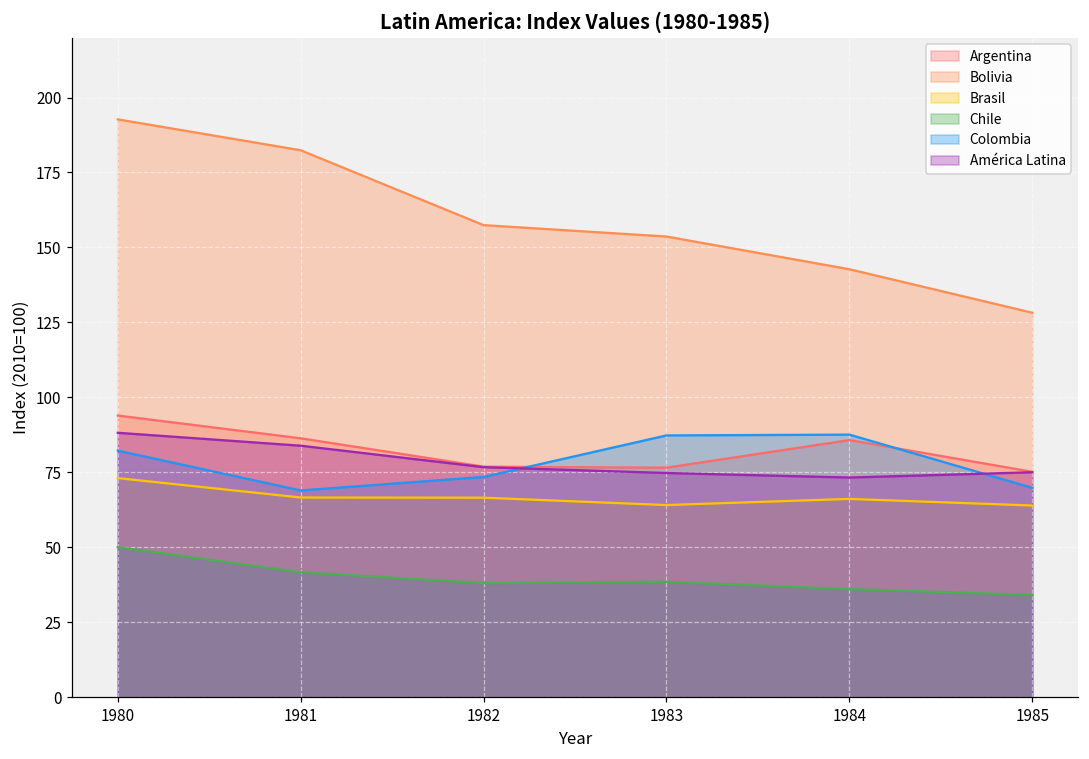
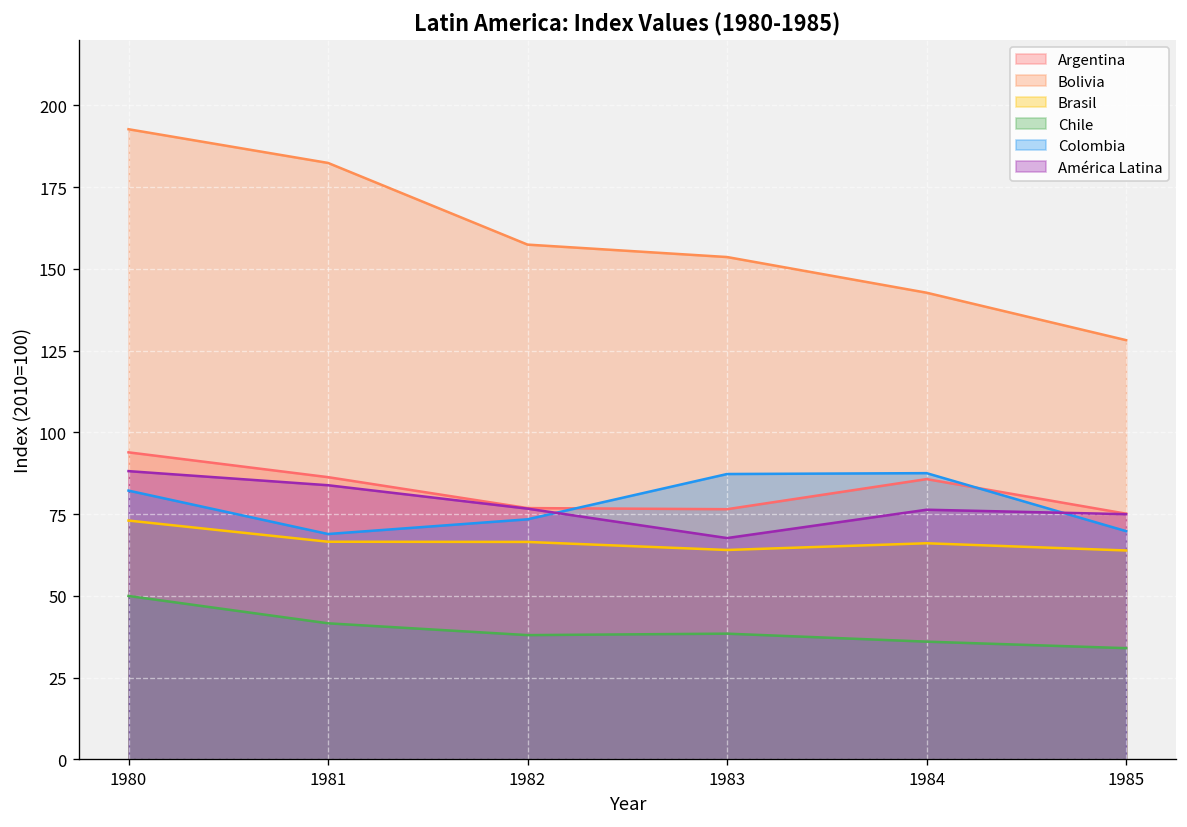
  {
    "Chile": {
      "1980": 50,
      "1981": 42,
      "1982": 38,
      "1983": 38,
      "1984": 36,
      "1985": 34
    },
    "Colombia": {
      "1980": 82,
      "1981": 69,
      "1982": 73,
      "1983": 87,
      "1984": 88,
      "1985": 70
    },
    "América Latina": {
      "1980": 88,
      "1981": 84,
-     "1983": 75,
-     "1984": 73
+     "1983": 68,
+     "1984": 76
    }
  }
